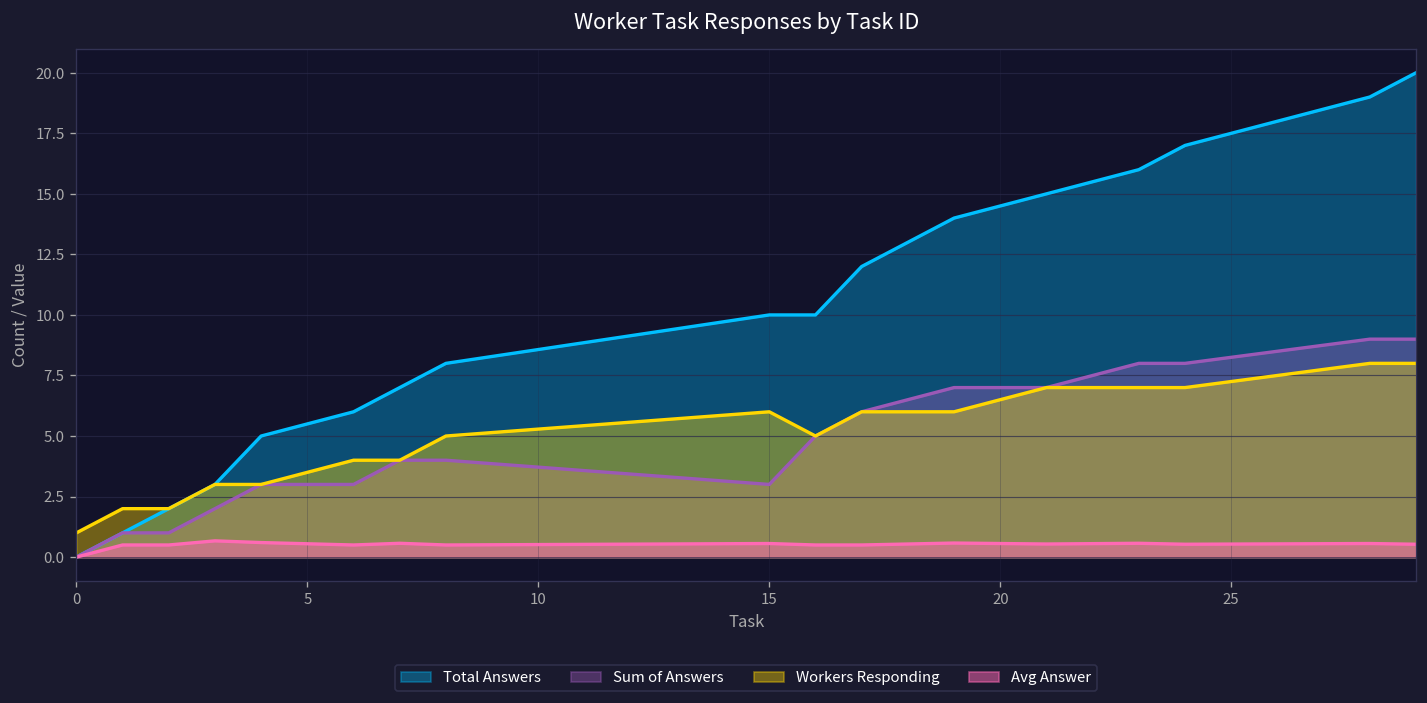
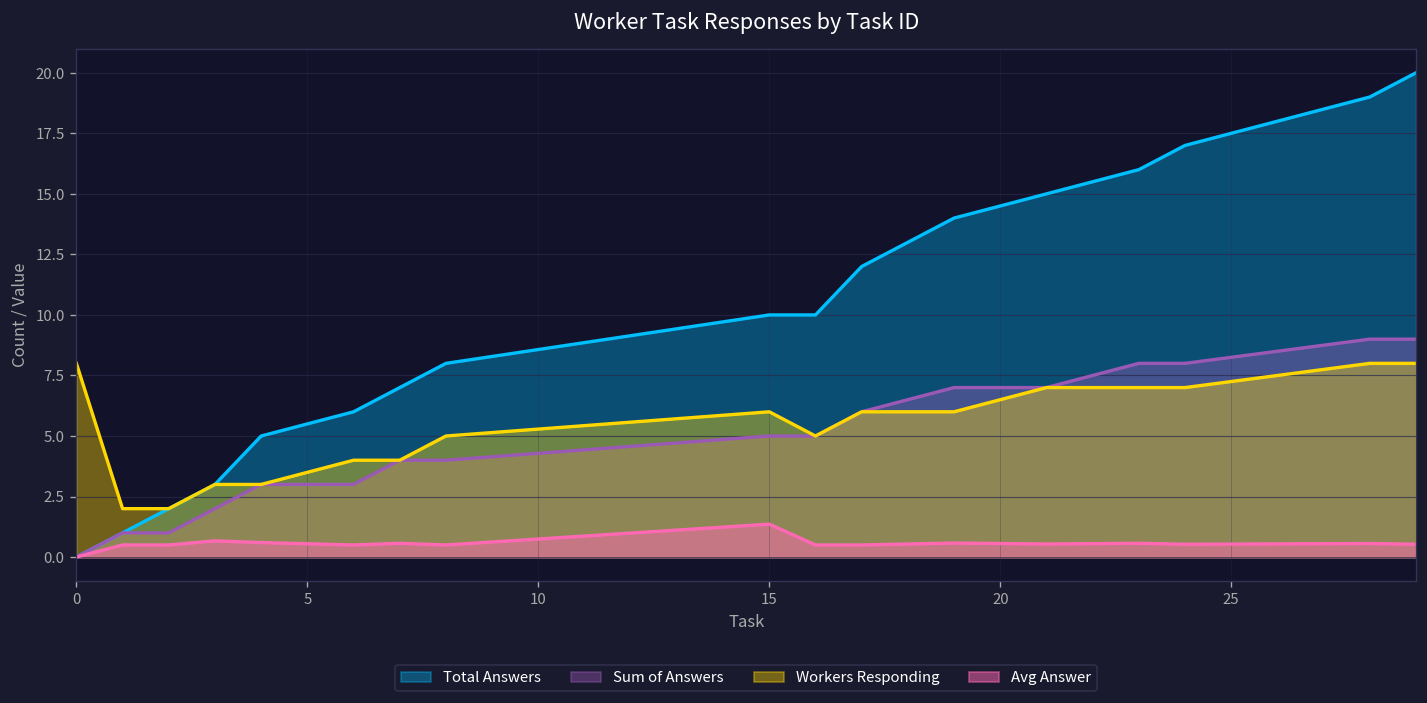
  {
    "Total Answers": {
      "15": 10.0
    },
    "Sum of Answers": {
-     "15": 3
+     "15": 5
    },
    "Workers Responding": {
-     "0": 1,
+     "0": 8,
      "15": 6
    },
    "Avg Answer": {
-     "15": 0.6
+     "15": 1.4
    }
  }
